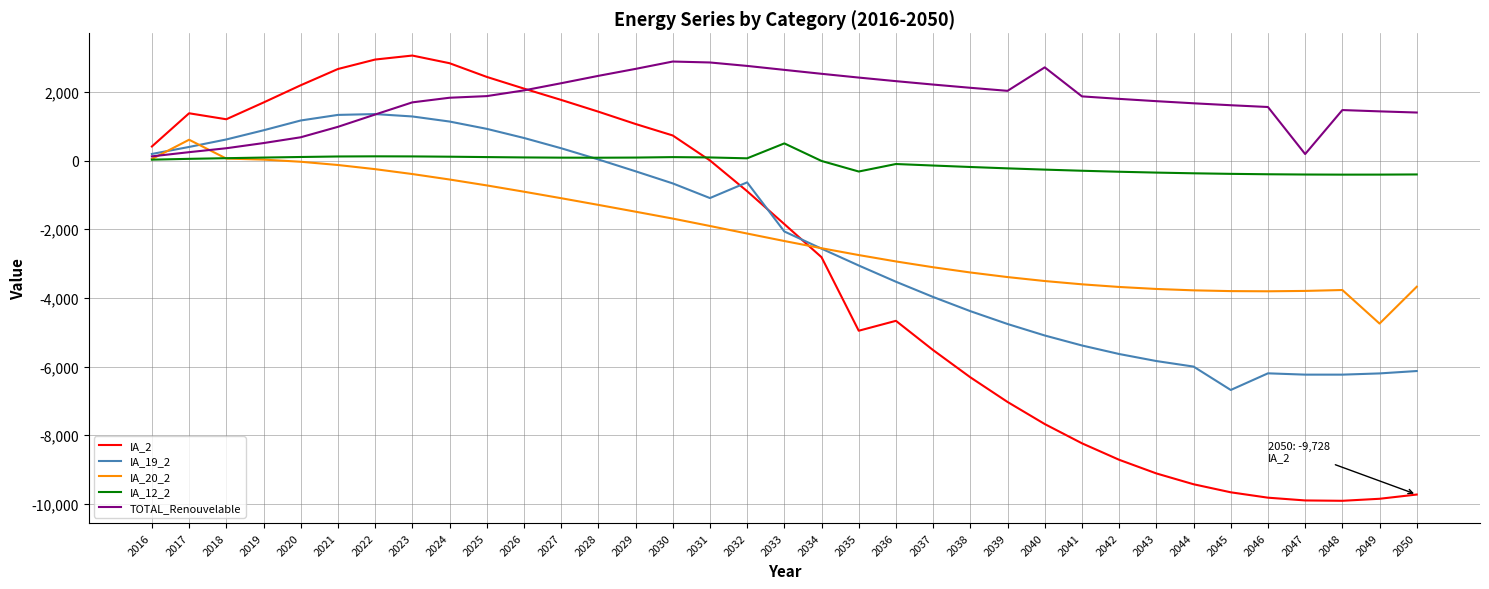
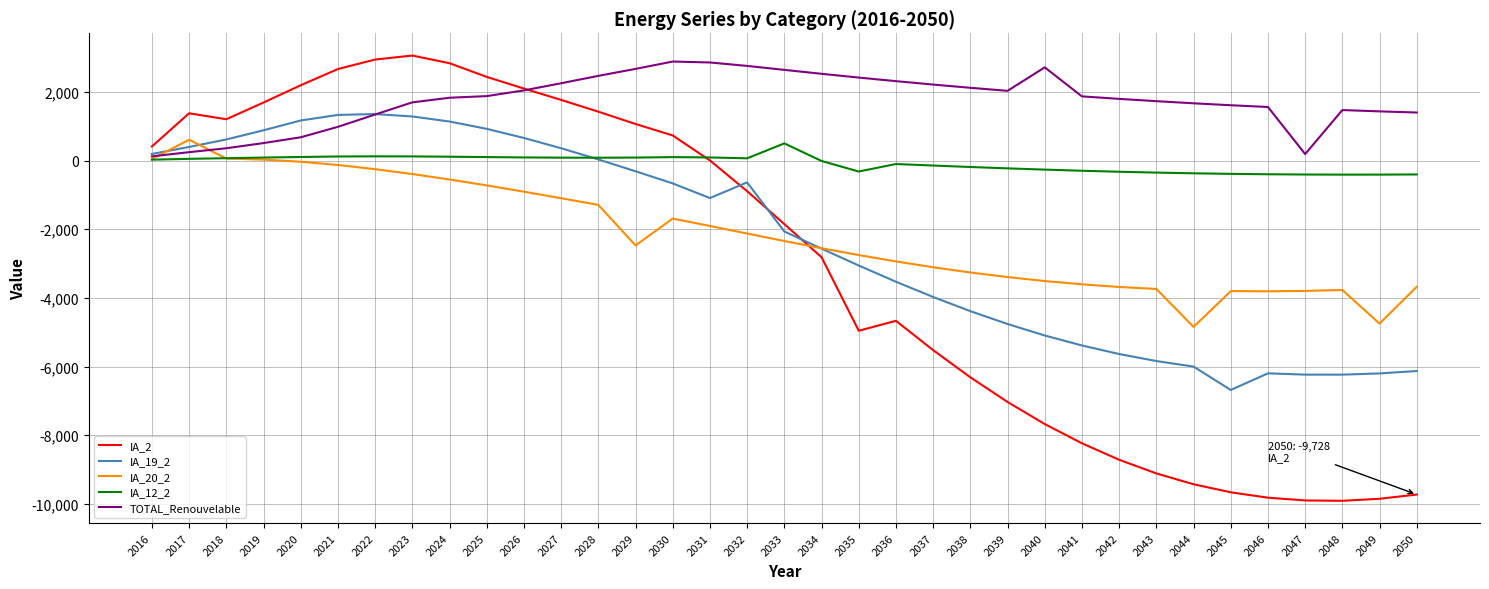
  {
    "IA_2": {
      "2050": "-9,728"
    },
    "IA_19_2": {
      "2017": "400",
      "2018": "600",
      "2019": "900",
      "2020": "1,200",
      "2021": "1,300",
      "2023": "1,300",
      "2024": "1,100",
      "2025": "900",
      "2026": "700",
      "2027": "400",
      "2029": "-300",
      "2030": "-700",
      "2031": "-1,100",
      "2032": "-600",
      "2033": "-2,100",
      "2035": "-3,100",
      "2036": "-3,500",
      "2037": "-4,000",
      "2038": "-4,400",
      "2039": "-4,800",
      "2040": "-5,100",
      "2041": "-5,400",
      "2042": "-5,600",
      "2043": "-5,800",
      "2044": "-6,000",
      "2045": "-6,700",
      "2046": "-6,200",
      "2047": "-6,200",
      "2048": "-6,200",
      "2049": "-6,200",
      "2050": "-6,100"
    },
    "IA_20_2": {
      "2017": "600",
      "2020": "0",
      "2021": "-100",
      "2022": "-200",
      "2023": "-400",
      "2024": "-500",
      "2025": "-700",
      "2026": "-900",
      "2027": "-1,100",
      "2028": "-1,300",
-     "2029": "-1,500",
+     "2029": "-2,500",
      "2030": "-1,700",
      "2031": "-1,900",
      "2032": "-2,100",
      "2033": "-2,300",
      "2035": "-2,800",
      "2036": "-2,900",
      "2037": "-3,100",
      "2038": "-3,300",
      "2039": "-3,400",
      "2040": "-3,500",
      "2041": "-3,600",
      "2042": "-3,700",
      "2043": "-3,700",
-     "2044": "-3,800",
+     "2044": "-4,800",
      "2045": "-3,800",
      "2046": "-3,800",
      "2047": "-3,800",
      "2048": "-3,800",
      "2049": "-4,700",
      "2050": "-3,700"
    },
    "IA_12_2": {
      "2017": "100",
      "2020": "100",
      "2021": "100",
      "2022": "100",
      "2023": "100",
      "2024": "100",
      "2025": "100",
      "2026": "100",
      "2027": "100",
      "2029": "100",
      "2030": "100",
      "2031": "100",
      "2032": "100",
      "2033": "500",
      "2034": "0",
      "2035": "-300",
      "2036": "-100",
      "2037": "-100",
      "2038": "-200",
      "2039": "-200",
      "2040": "-300",
      "2041": "-300",
      "2042": "-300",
      "2043": "-300",
      "2044": "-400",
      "2045": "-400",
      "2046": "-400",
      "2047": "-400",
      "2048": "-400",
      "2049": "-400",
      "2050": "-400"
    },
    "TOTAL_Renouvelable": {
      "2017": "200",
      "2018": "400",
      "2019": "500",
      "2020": "700",
      "2021": "1,000",
      "2023": "1,700",
      "2024": "1,800",
      "2025": "1,900",
      "2027": "2,300",
      "2028": "2,500",
      "2029": "2,700",
      "2030": "2,900",
      "2031": "2,900",
      "2032": "2,800",
      "2033": "2,600",
      "2034": "2,500",
      "2035": "2,400",
      "2036": "2,300",
      "2037": "2,200",
      "2038": "2,100",
      "2039": "2,000",
      "2040": "2,700",
      "2041": "1,900",
      "2042": "1,800",
      "2043": "1,700",
      "2044": "1,700",
      "2045": "1,600",
      "2046": "1,600",
      "2047": "200",
      "2048": "1,500",
      "2049": "1,400",
      "2050": "1,400"
    }
  }
